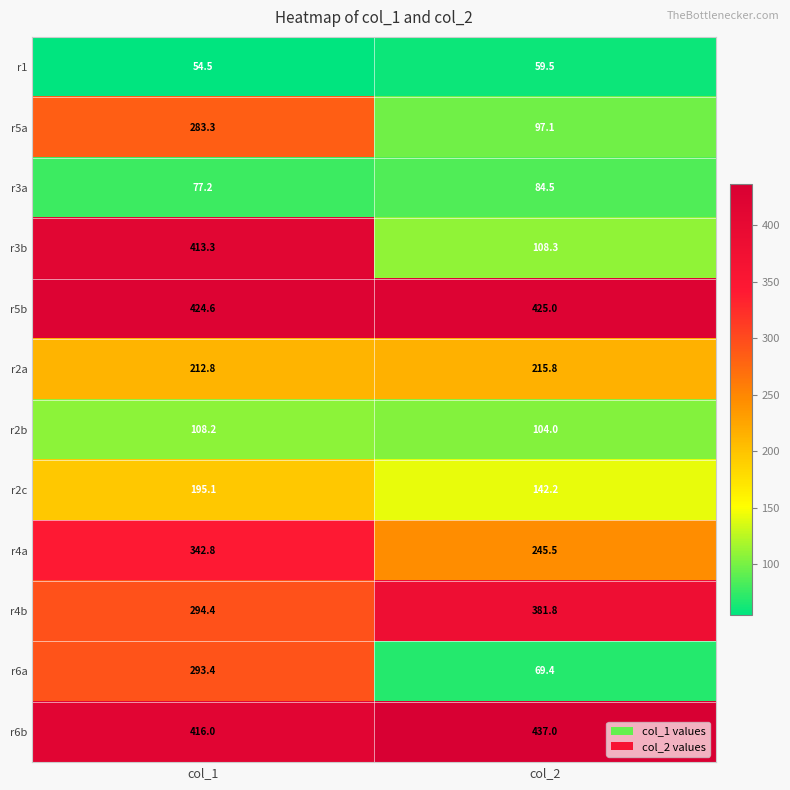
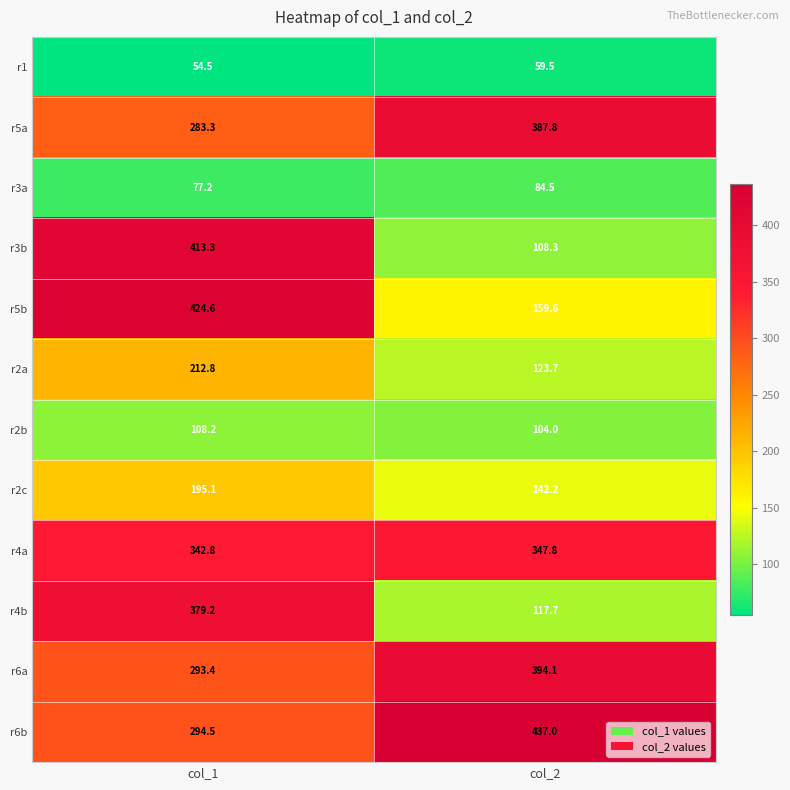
  {
    "r1": {
      "col_1": 54.5,
      "col_2": 59.5
    },
    "r5a": {
      "col_1": 283.3,
-     "col_2": 97.1
+     "col_2": 387.8
    },
    "r3a": {
      "col_1": 77.2,
      "col_2": 84.5
    },
    "r3b": {
      "col_1": 413.3,
      "col_2": 108.3
    },
    "r5b": {
      "col_1": 424.6,
-     "col_2": 425.0
+     "col_2": 159.6
    },
    "r2a": {
      "col_1": 212.8,
-     "col_2": 215.8
+     "col_2": 123.7
    },
    "r2b": {
      "col_1": 108.2,
      "col_2": 104.0
    },
    "r2c": {
      "col_1": 195.1,
      "col_2": 142.2
    },
    "r4a": {
      "col_1": 342.8,
-     "col_2": 245.5
+     "col_2": 347.8
    },
    "r4b": {
-     "col_1": 294.4,
-     "col_2": 381.8
+     "col_1": 379.2,
+     "col_2": 117.7
    },
    "r6a": {
      "col_1": 293.4,
-     "col_2": 69.4
+     "col_2": 394.1
    },
    "r6b": {
-     "col_1": 416.0,
+     "col_1": 294.5,
      "col_2": 437.0
    }
  }
